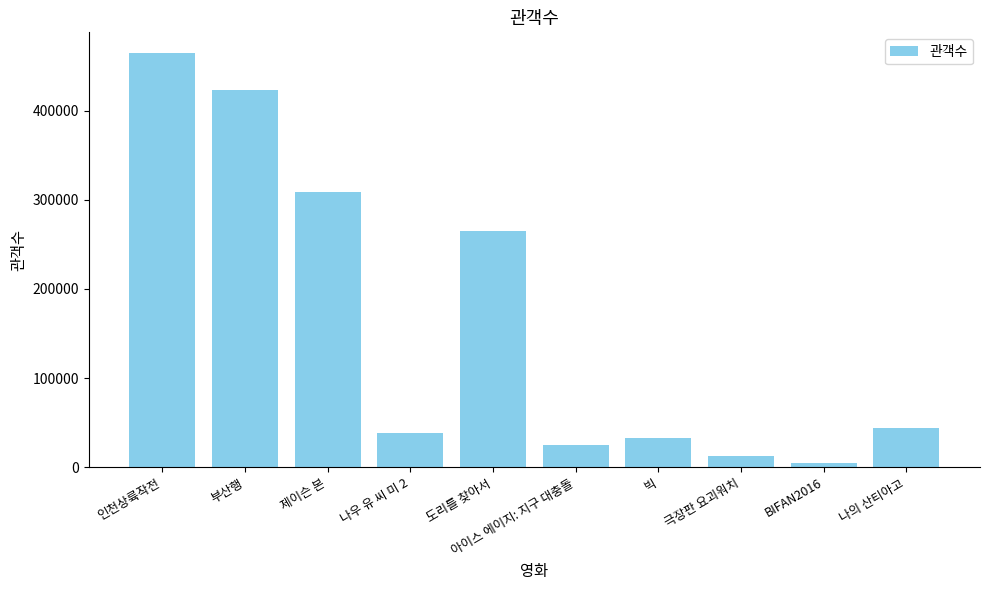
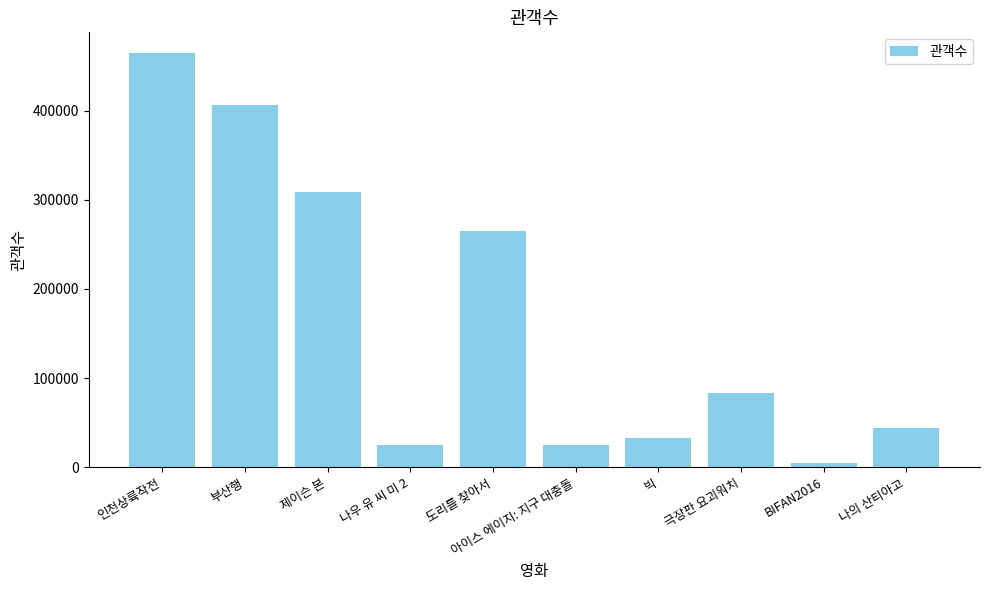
  {
    "인천상륙작전": 460000,
-   "부산행": 420000,
+   "부산행": 410000,
    "제이슨 본": 310000,
-   "나우 유 씨 미 2": 40000,
+   "나우 유 씨 미 2": 30000,
    "도리를 찾아서": 260000,
    "아이스 에이지: 지구 대충돌": 20000,
    "빅": 30000,
-   "극장판 요괴워치": 10000,
+   "극장판 요괴워치": 80000,
    "BIFAN2016": 10000,
    "나의 산티아고": 40000
  }
